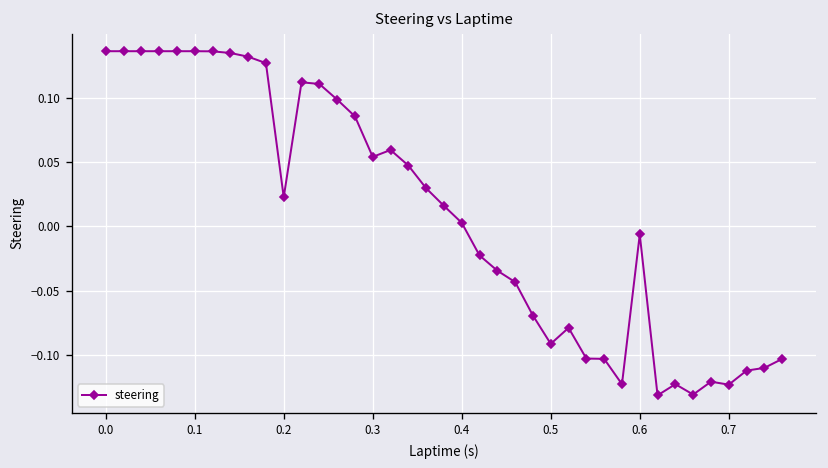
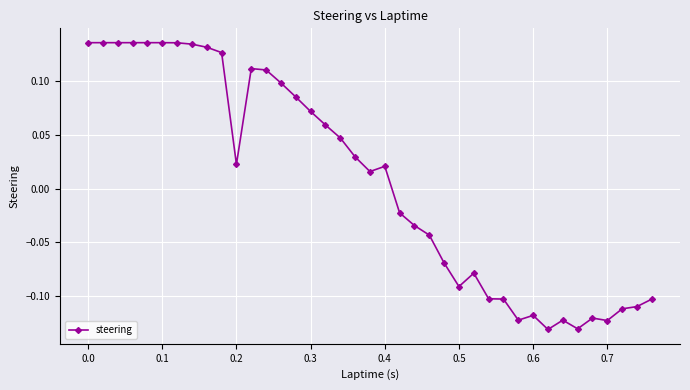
  {
    "0.0": 0.136,
    "0.1": 0.136,
    "0.2": 0.023,
-   "0.3": 0.054,
-   "0.4": 0.003,
+   "0.3": 0.072,
+   "0.4": 0.021,
    "0.5": -0.091,
-   "0.6": -0.006,
+   "0.6": -0.118,
    "0.7": -0.123
  }
